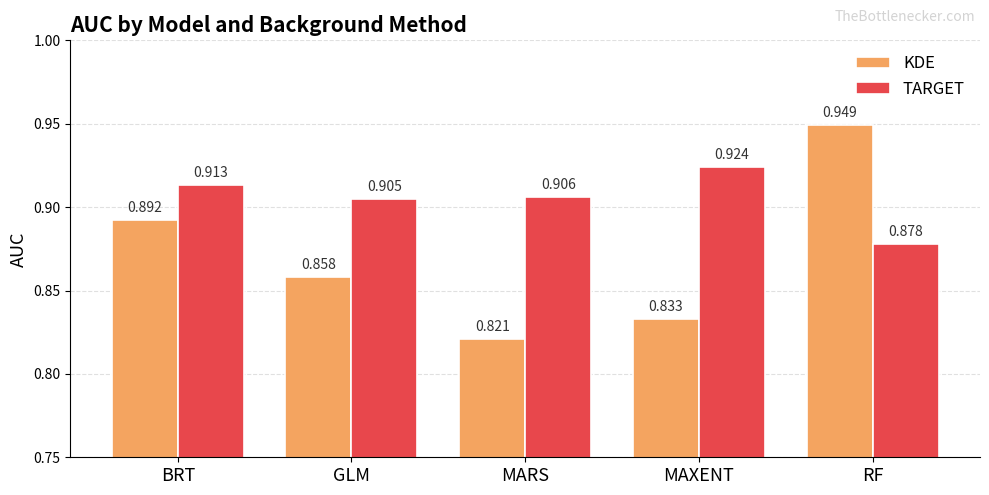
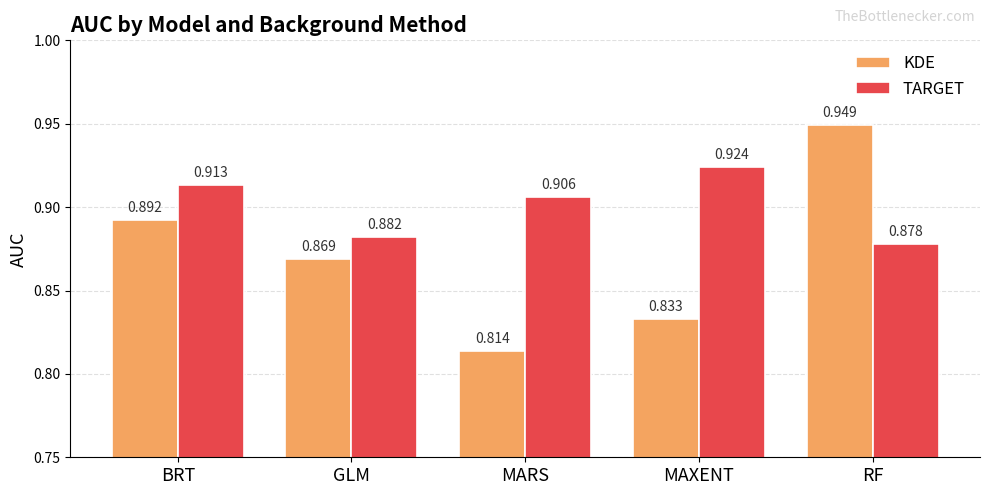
  {
    "KDE": {
      "BRT": 0.892,
-     "GLM": 0.858,
-     "MARS": 0.821,
+     "GLM": 0.869,
+     "MARS": 0.814,
      "MAXENT": 0.833,
      "RF": 0.949
    },
    "TARGET": {
      "BRT": 0.913,
-     "GLM": 0.905,
+     "GLM": 0.882,
      "MARS": 0.906,
      "MAXENT": 0.924,
      "RF": 0.878
    }
  }
